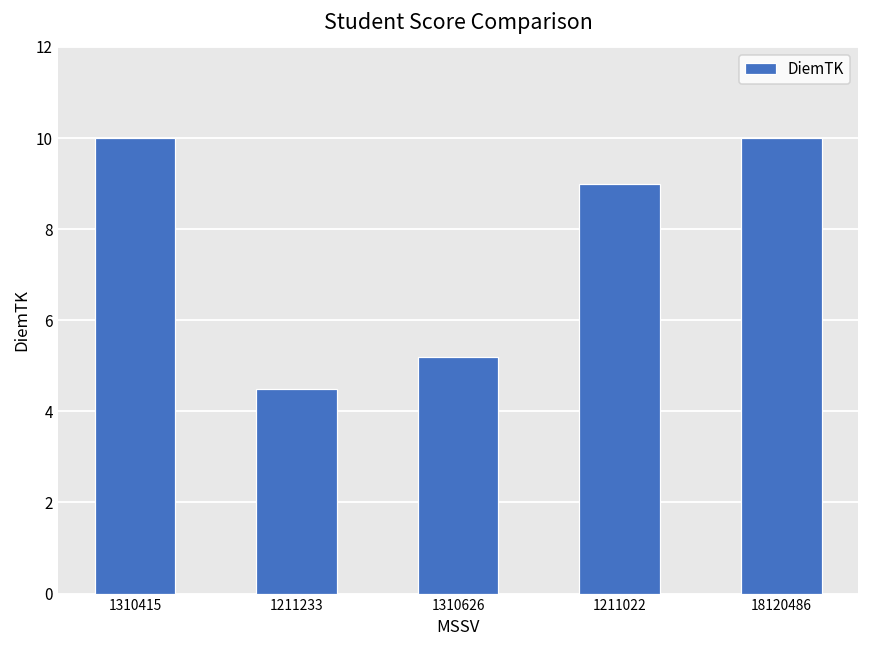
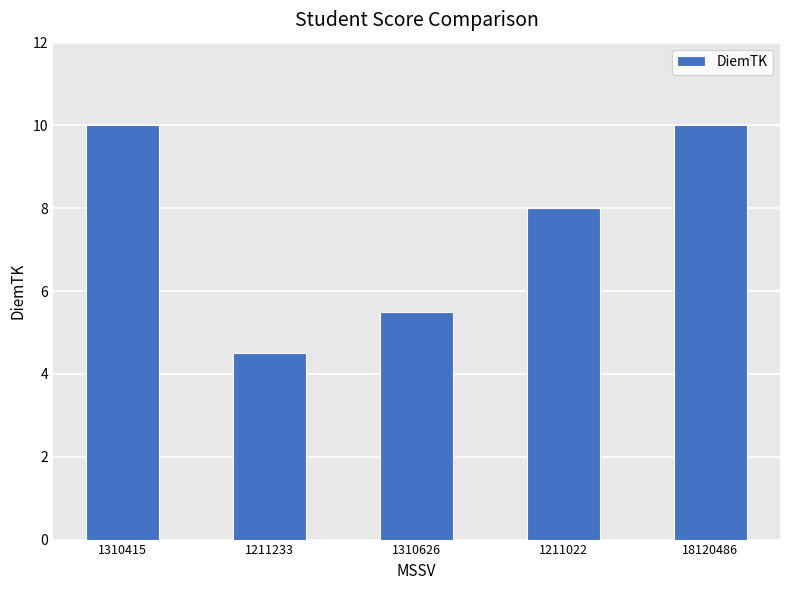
  {
    "1310415": 10.0,
    "1211233": 4.5,
-   "1310626": 5.2,
-   "1211022": 9,
+   "1310626": 5.5,
+   "1211022": 8,
    "18120486": 10.0
  }
